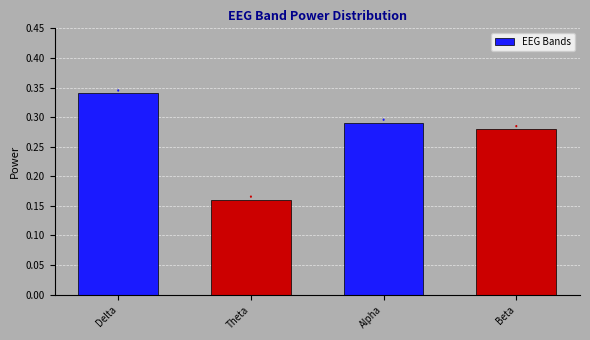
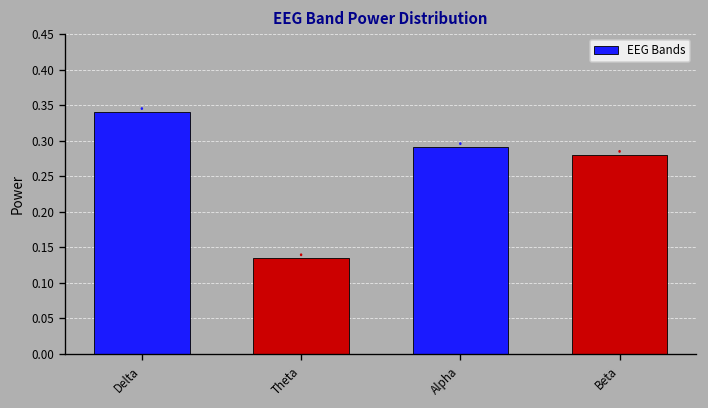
  {
    "Delta": 0.34,
-   "Theta": 0.16,
+   "Theta": 0.13,
    "Alpha": 0.29,
    "Beta": 0.28
  }
